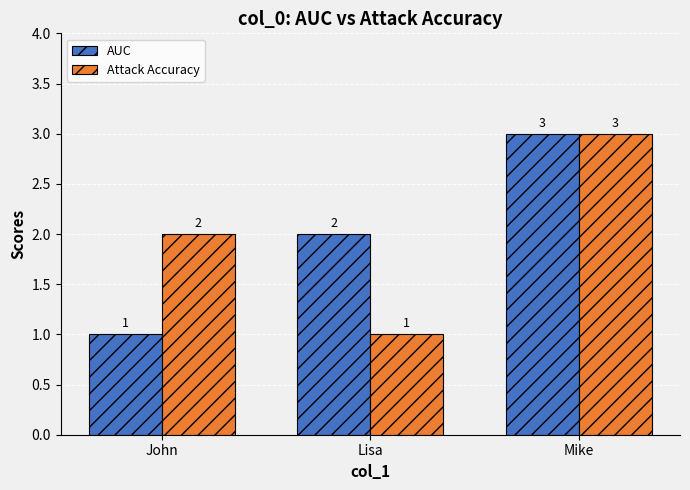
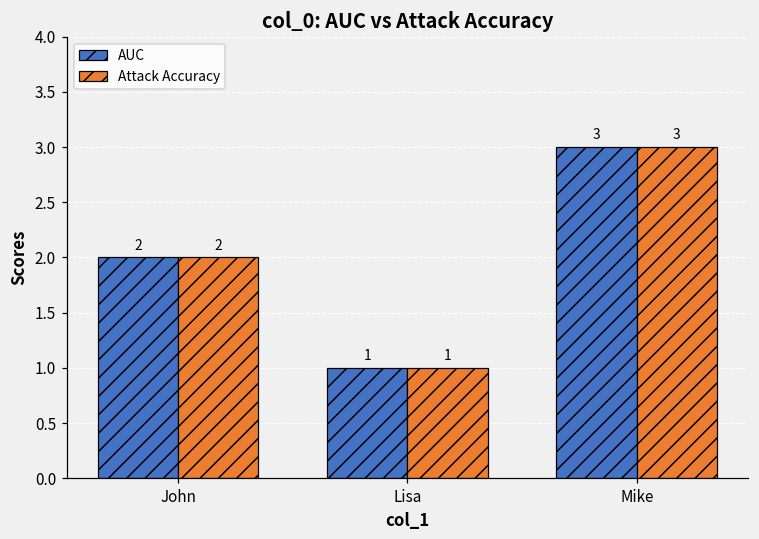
  {
    "AUC": {
-     "John": 1,
-     "Lisa": 2,
+     "John": 2,
+     "Lisa": 1,
      "Mike": 3
    },
    "Attack Accuracy": {
      "John": 2,
      "Lisa": 1,
      "Mike": 3
    }
  }
